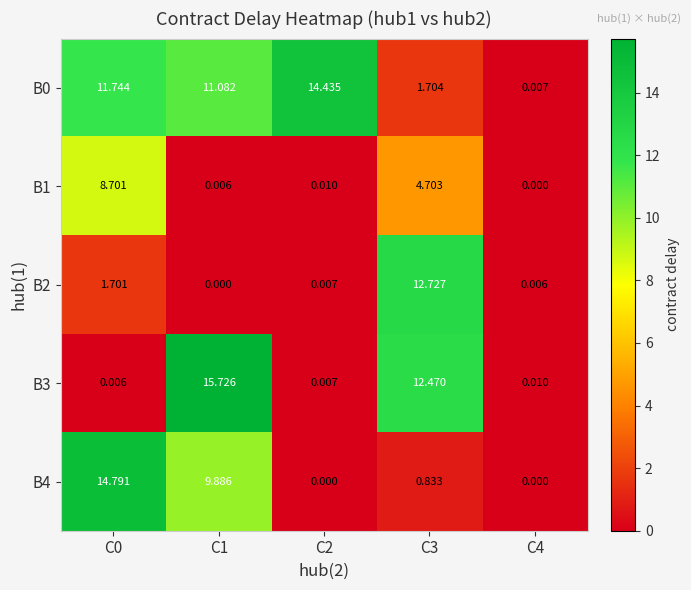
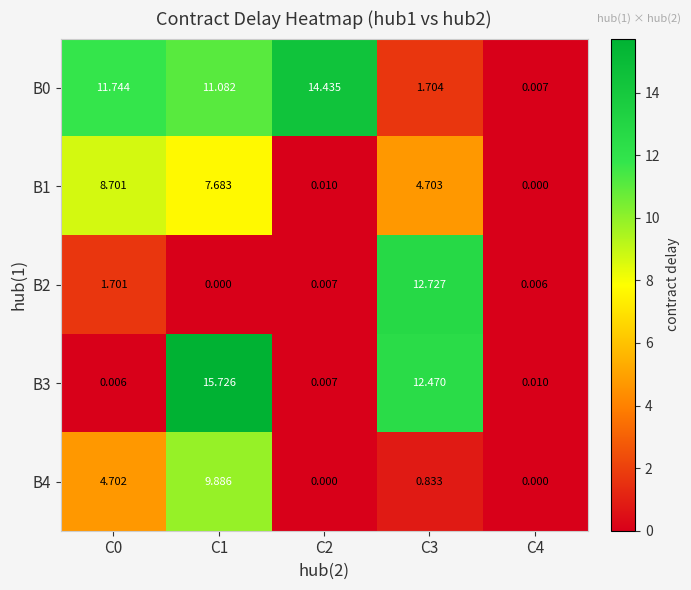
  {
    "B0": {
      "C0": 11.744,
      "C1": 11.082,
      "C2": 14.435,
      "C3": 1.704,
      "C4": 0.007
    },
    "B1": {
      "C0": 8.701,
-     "C1": 0.006,
+     "C1": 7.683,
      "C2": 0.010,
      "C3": 4.703,
      "C4": 0.000
    },
    "B2": {
      "C0": 1.701,
      "C1": 0.000,
      "C2": 0.007,
      "C3": 12.727,
      "C4": 0.006
    },
    "B3": {
      "C0": 0.006,
      "C1": 15.726,
      "C2": 0.007,
      "C3": 12.470,
      "C4": 0.010
    },
    "B4": {
-     "C0": 14.791,
+     "C0": 4.702,
      "C1": 9.886,
      "C2": 0.000,
      "C3": 0.833,
      "C4": 0.000
    }
  }
